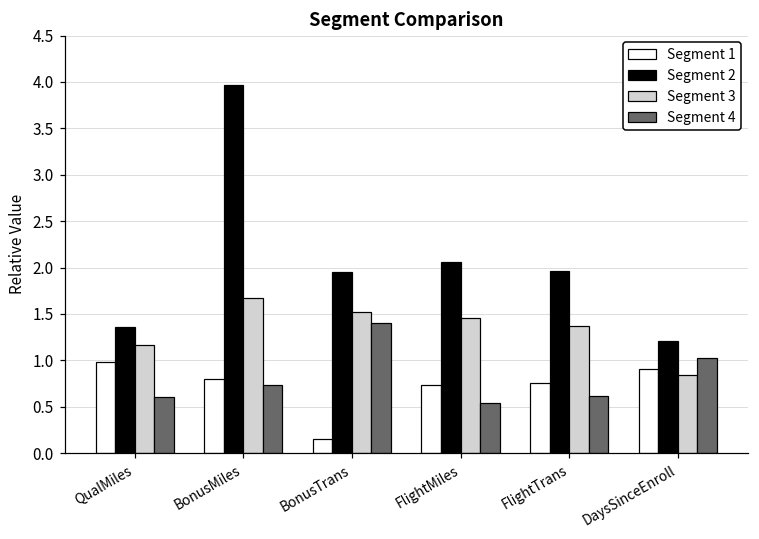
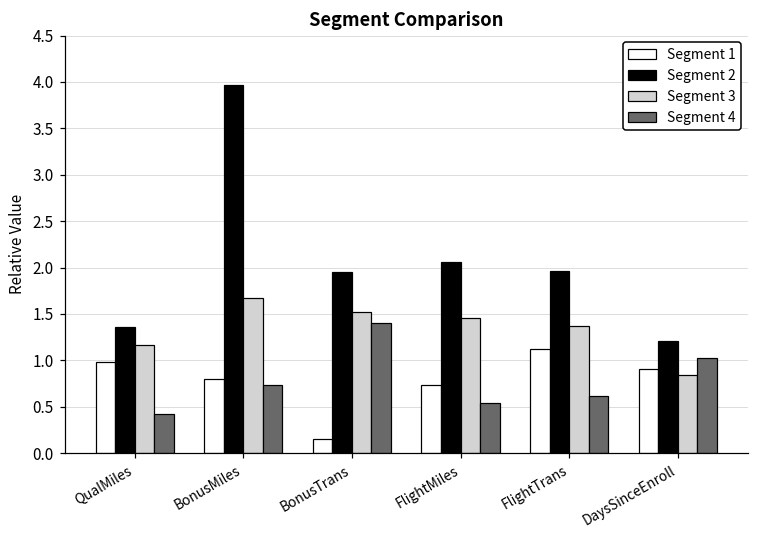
  {
    "Segment 1": {
      "QualMiles": 1.0,
      "BonusMiles": 0.8,
      "BonusTrans": 0.2,
      "FlightMiles": 0.7,
-     "FlightTrans": 0.8,
+     "FlightTrans": 1.1,
      "DaysSinceEnroll": 0.9
    },
    "Segment 2": {
      "QualMiles": 1.4,
      "BonusMiles": 4.0,
      "BonusTrans": 2.0,
      "FlightMiles": 2.1,
      "FlightTrans": 2.0,
      "DaysSinceEnroll": 1.2
    },
    "Segment 3": {
      "QualMiles": 1.2,
      "BonusMiles": 1.7,
      "BonusTrans": 1.5,
      "FlightMiles": 1.5,
      "FlightTrans": 1.4,
      "DaysSinceEnroll": 0.8
    },
    "Segment 4": {
-     "QualMiles": 0.6,
+     "QualMiles": 0.4,
      "BonusMiles": 0.7,
      "BonusTrans": 1.4,
      "FlightMiles": 0.5,
      "FlightTrans": 0.6,
      "DaysSinceEnroll": 1.0
    }
  }
